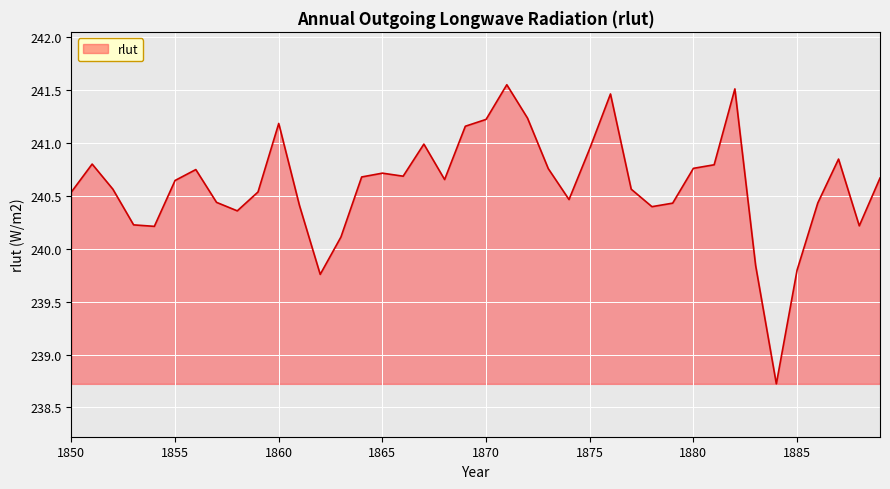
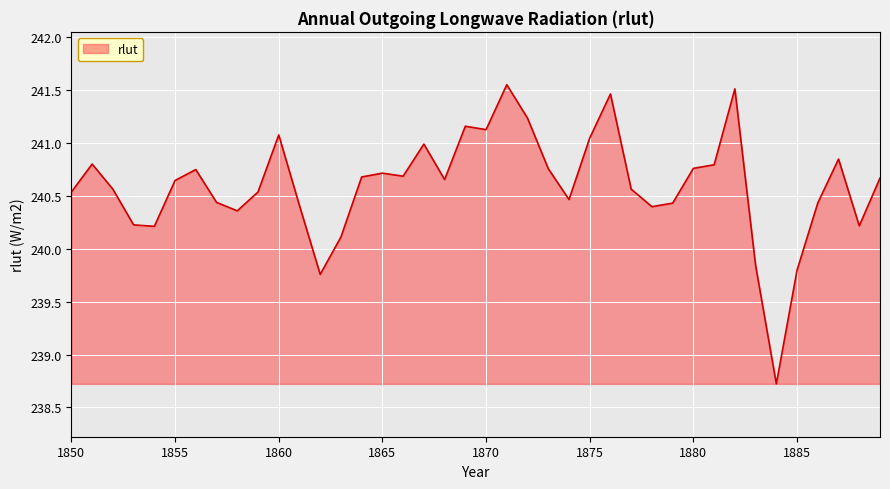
  {
    "1850": 240.54,
    "1855": 240.65,
-   "1860": 241.19,
+   "1860": 241.08,
    "1865": 240.72,
-   "1870": 241.22,
-   "1875": 240.95,
+   "1870": 241.13,
+   "1875": 241.05,
    "1880": 240.76,
    "1885": 239.80
  }
